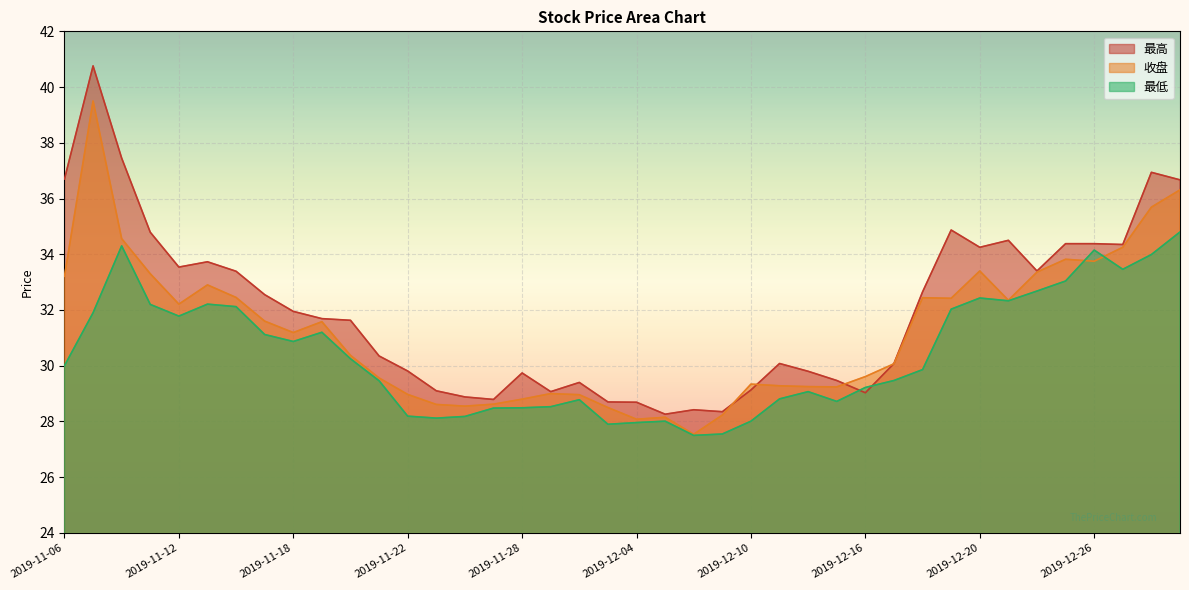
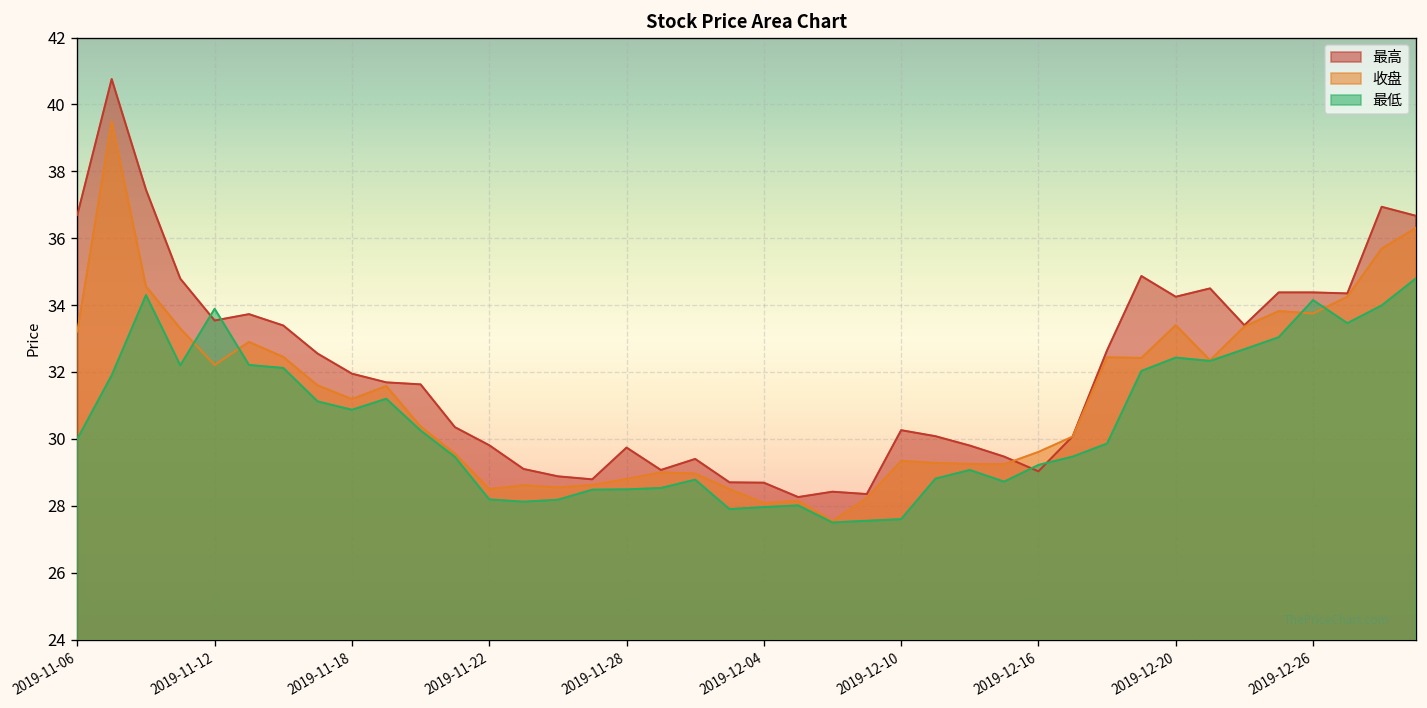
  {
    "最高": {
      "2019-11-06": 36.7,
      "2019-11-12": 33.5,
      "2019-11-18": 32.0,
      "2019-11-22": 29.8,
      "2019-11-28": 29.7,
      "2019-12-04": 28.7,
-     "2019-12-10": 29.1,
+     "2019-12-10": 30.3,
      "2019-12-16": 29.0,
      "2019-12-20": 34.3,
      "2019-12-26": 34.4
    },
    "收盘": {
      "2019-11-06": 33.2,
      "2019-11-12": 32.2,
      "2019-11-18": 31.2,
-     "2019-11-22": 29.0,
+     "2019-11-22": 28.5,
      "2019-11-28": 28.8,
      "2019-12-04": 28.1,
      "2019-12-10": 29.3,
      "2019-12-16": 29.6,
      "2019-12-20": 33.4,
      "2019-12-26": 33.8
    },
    "最低": {
      "2019-11-06": 30.0,
-     "2019-11-12": 31.8,
+     "2019-11-12": 33.9,
      "2019-11-18": 30.9,
      "2019-11-22": 28.2,
      "2019-11-28": 28.5,
      "2019-12-04": 28.0,
-     "2019-12-10": 28.0,
+     "2019-12-10": 27.6,
      "2019-12-16": 29.2,
      "2019-12-20": 32.4,
      "2019-12-26": 34.2
    }
  }
